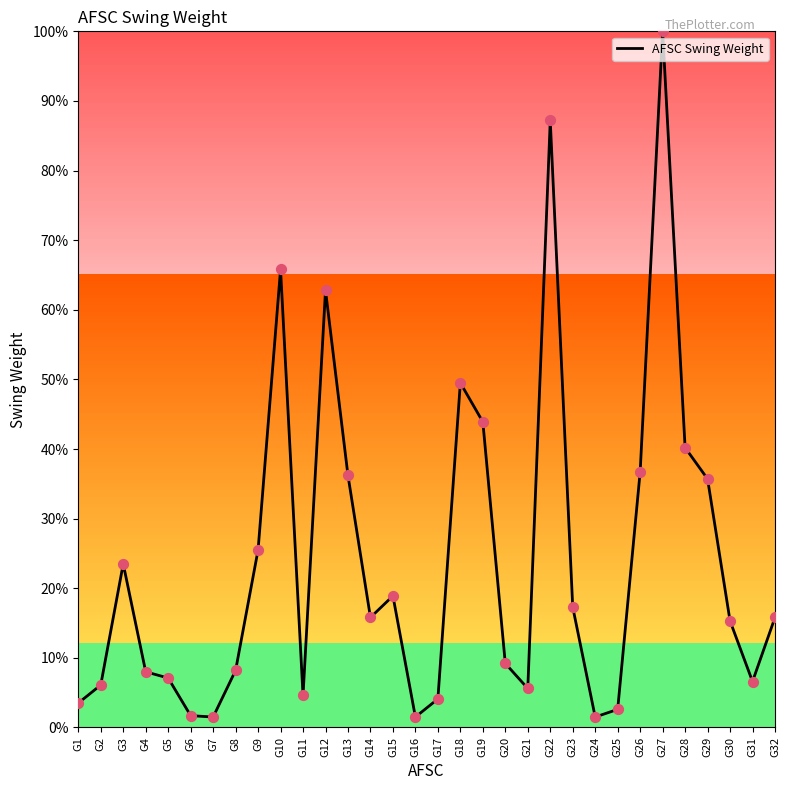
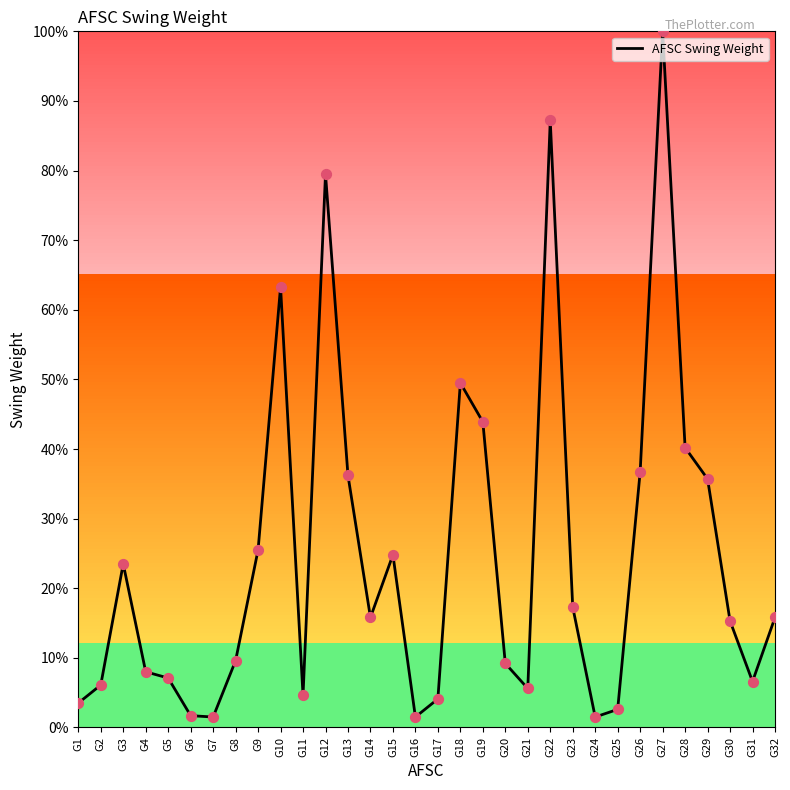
  {
    "G1": "4%",
    "G2": "6%",
    "G3": "24%",
    "G4": "8%",
    "G5": "7%",
    "G6": "2%",
    "G7": "2%",
-   "G8": "8%",
+   "G8": "10%",
    "G9": "26%",
-   "G10": "66%",
+   "G10": "63%",
    "G11": "5%",
-   "G12": "63%",
+   "G12": "80%",
    "G13": "36%",
    "G14": "16%",
-   "G15": "19%",
+   "G15": "25%",
    "G16": "2%",
    "G17": "4%",
    "G18": "50%",
    "G19": "44%",
    "G20": "9%",
    "G21": "6%",
    "G22": "87%",
    "G23": "17%",
    "G24": "2%",
    "G25": "3%",
    "G26": "37%",
    "G27": "100%",
    "G28": "40%",
    "G29": "36%",
    "G30": "15%",
    "G31": "7%",
    "G32": "16%"
  }
